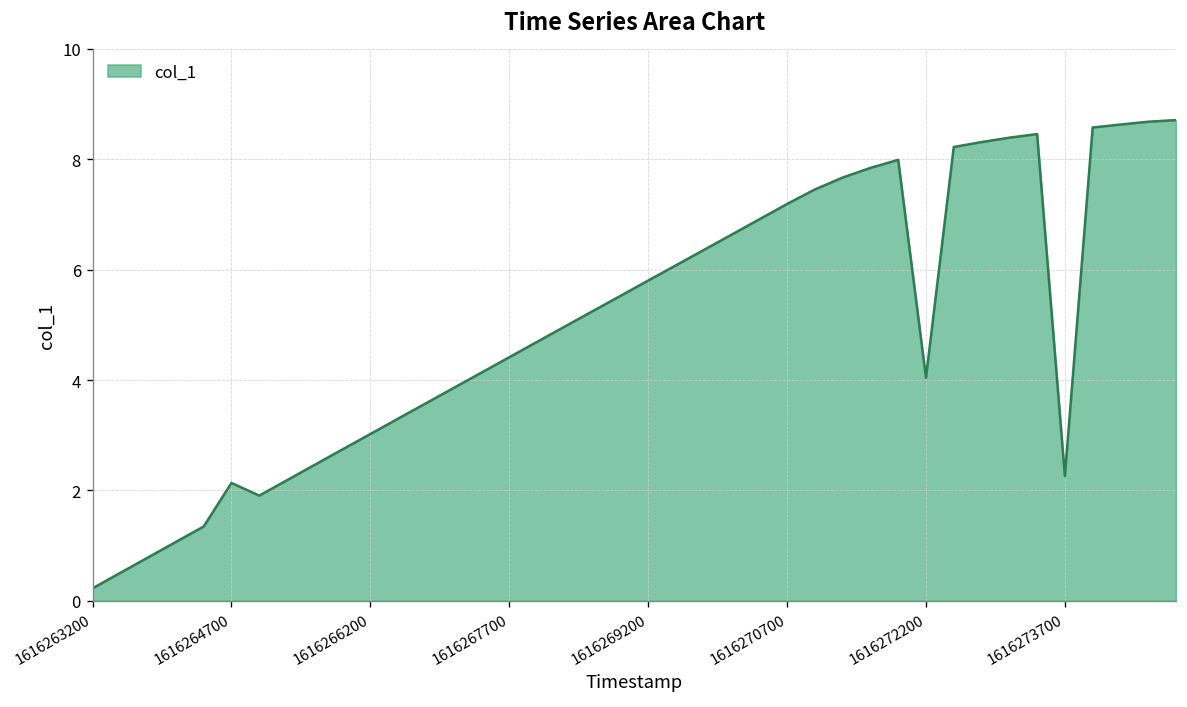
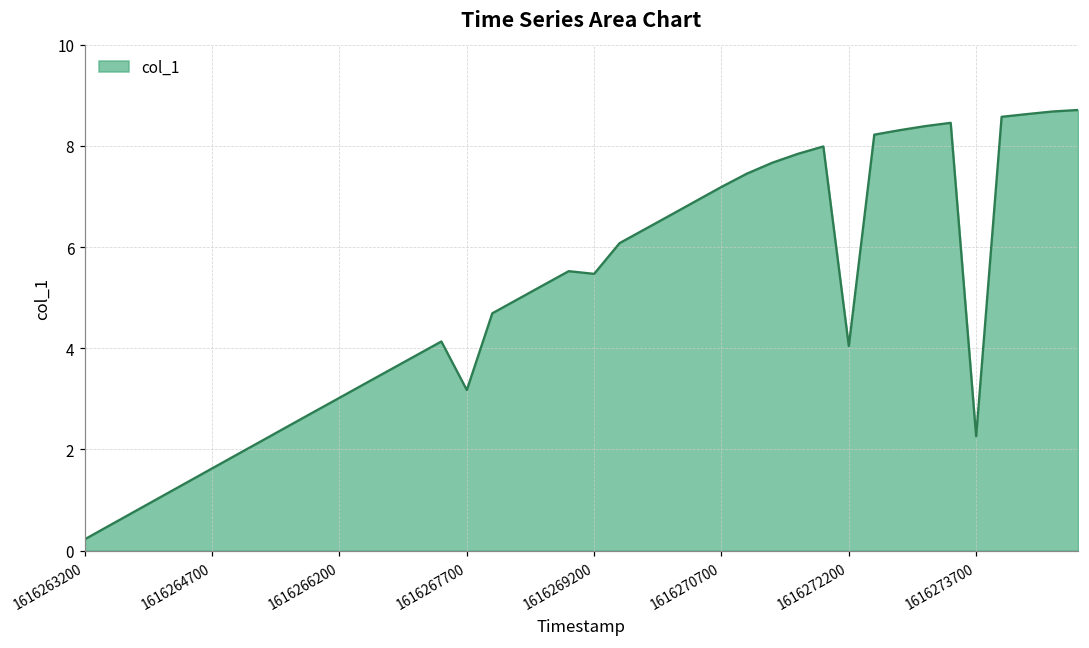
  {
    "1616263200": 0.2,
-   "1616264700": 2.1,
+   "1616264700": 1.6,
    "1616266200": 3.0,
-   "1616267700": 4.4,
-   "1616269200": 5.8,
+   "1616267700": 3.2,
+   "1616269200": 5.5,
    "1616270700": 7.2,
    "1616272200": 4.0,
    "1616273700": 2.3
  }
